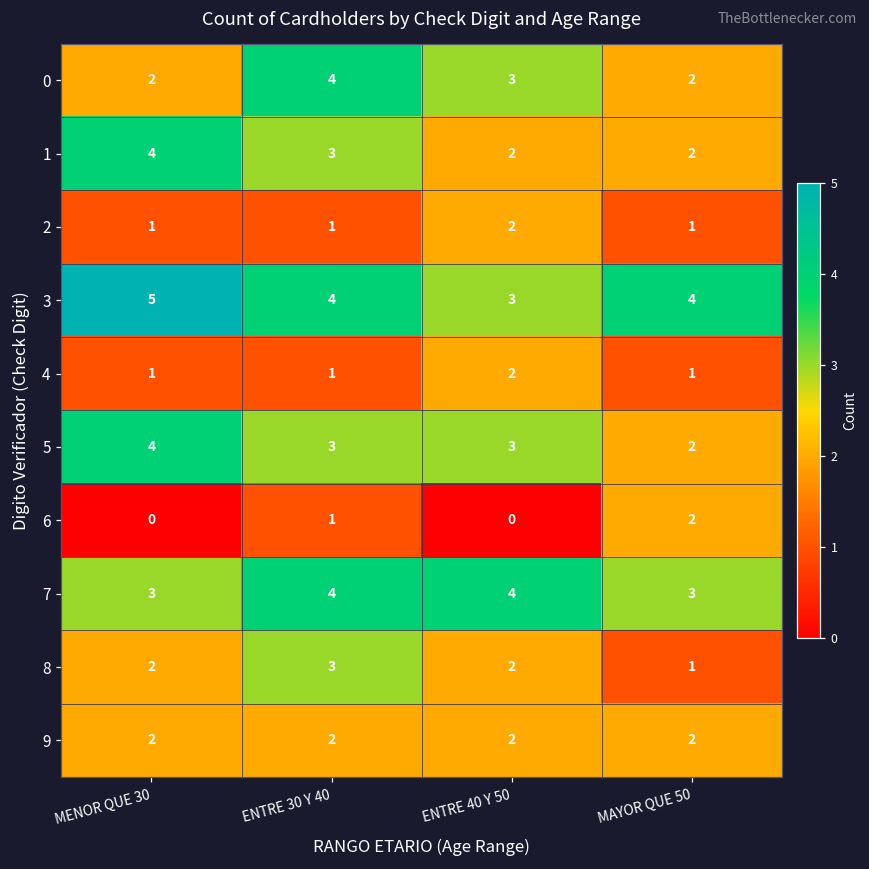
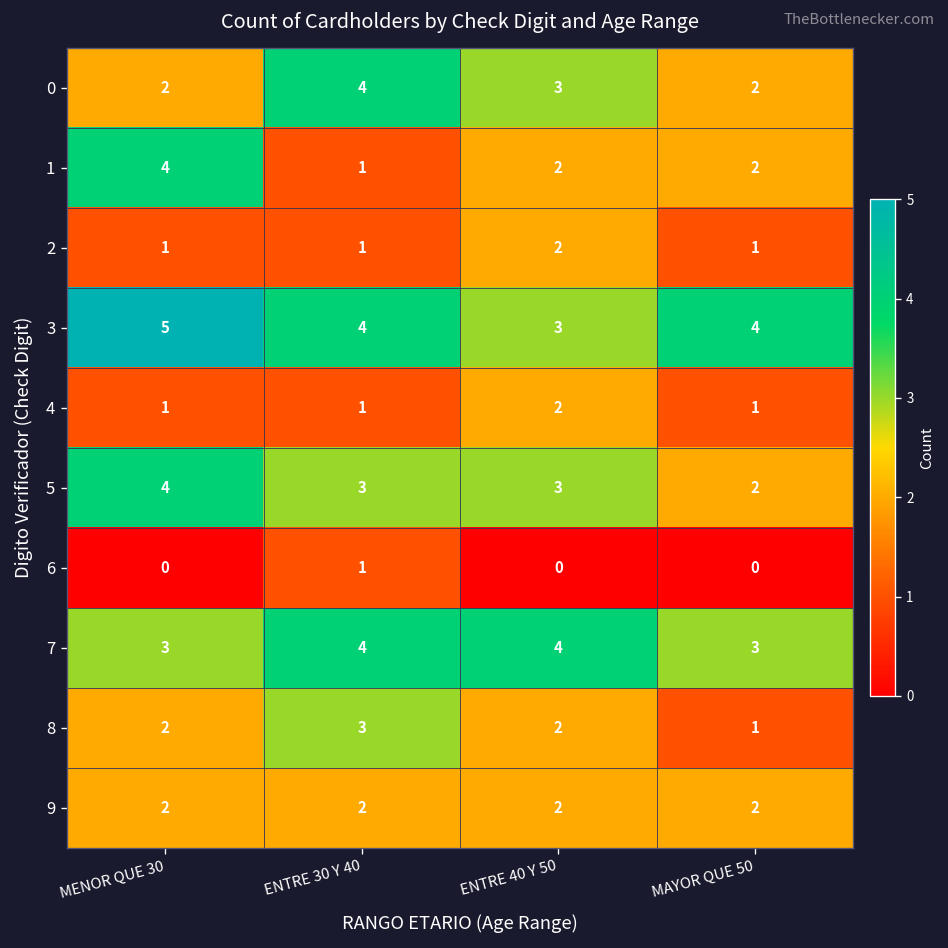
  {
    "0": {
      "MENOR QUE 30": 2,
      "ENTRE 30 Y 40": 4,
      "ENTRE 40 Y 50": 3,
      "MAYOR QUE 50": 2
    },
    "1": {
      "MENOR QUE 30": 4,
-     "ENTRE 30 Y 40": 3,
+     "ENTRE 30 Y 40": 1,
      "ENTRE 40 Y 50": 2,
      "MAYOR QUE 50": 2
    },
    "2": {
      "MENOR QUE 30": 1,
      "ENTRE 30 Y 40": 1,
      "ENTRE 40 Y 50": 2,
      "MAYOR QUE 50": 1
    },
    "3": {
      "MENOR QUE 30": 5,
      "ENTRE 30 Y 40": 4,
      "ENTRE 40 Y 50": 3,
      "MAYOR QUE 50": 4
    },
    "4": {
      "MENOR QUE 30": 1,
      "ENTRE 30 Y 40": 1,
      "ENTRE 40 Y 50": 2,
      "MAYOR QUE 50": 1
    },
    "5": {
      "MENOR QUE 30": 4,
      "ENTRE 30 Y 40": 3,
      "ENTRE 40 Y 50": 3,
      "MAYOR QUE 50": 2
    },
    "6": {
      "MENOR QUE 30": 0,
      "ENTRE 30 Y 40": 1,
      "ENTRE 40 Y 50": 0,
-     "MAYOR QUE 50": 2
+     "MAYOR QUE 50": 0
    },
    "7": {
      "MENOR QUE 30": 3,
      "ENTRE 30 Y 40": 4,
      "ENTRE 40 Y 50": 4,
      "MAYOR QUE 50": 3
    },
    "8": {
      "MENOR QUE 30": 2,
      "ENTRE 30 Y 40": 3,
      "ENTRE 40 Y 50": 2,
      "MAYOR QUE 50": 1
    },
    "9": {
      "MENOR QUE 30": 2,
      "ENTRE 30 Y 40": 2,
      "ENTRE 40 Y 50": 2,
      "MAYOR QUE 50": 2
    }
  }
